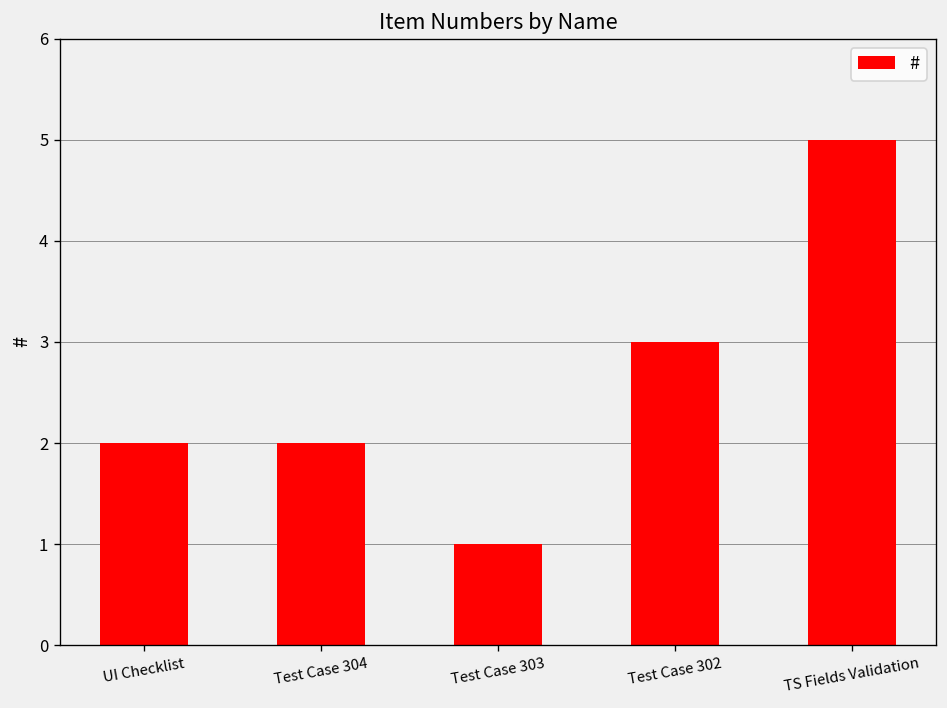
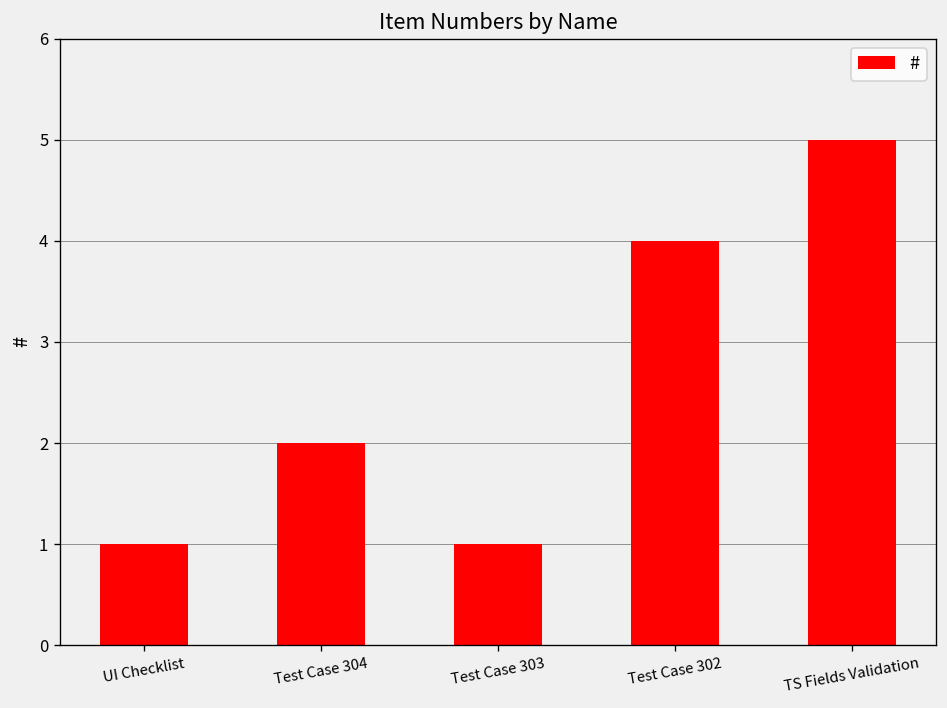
  {
-   "UI Checklist": 2,
+   "UI Checklist": 1,
    "Test Case 304": 2,
    "Test Case 303": 1,
-   "Test Case 302": 3,
+   "Test Case 302": 4,
    "TS Fields Validation": 5
  }
